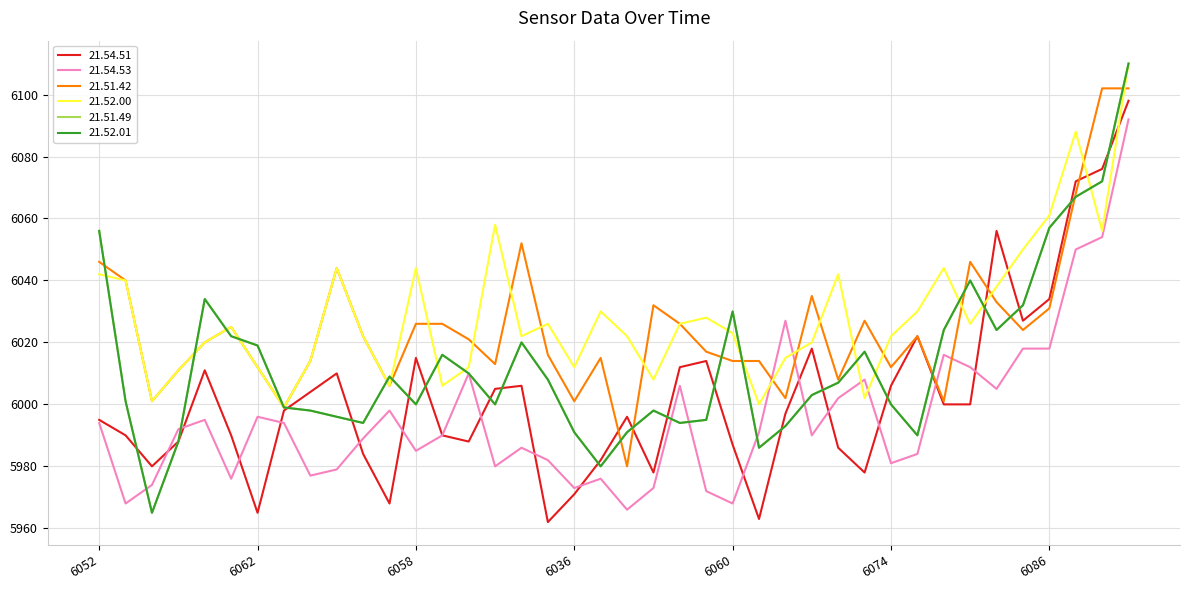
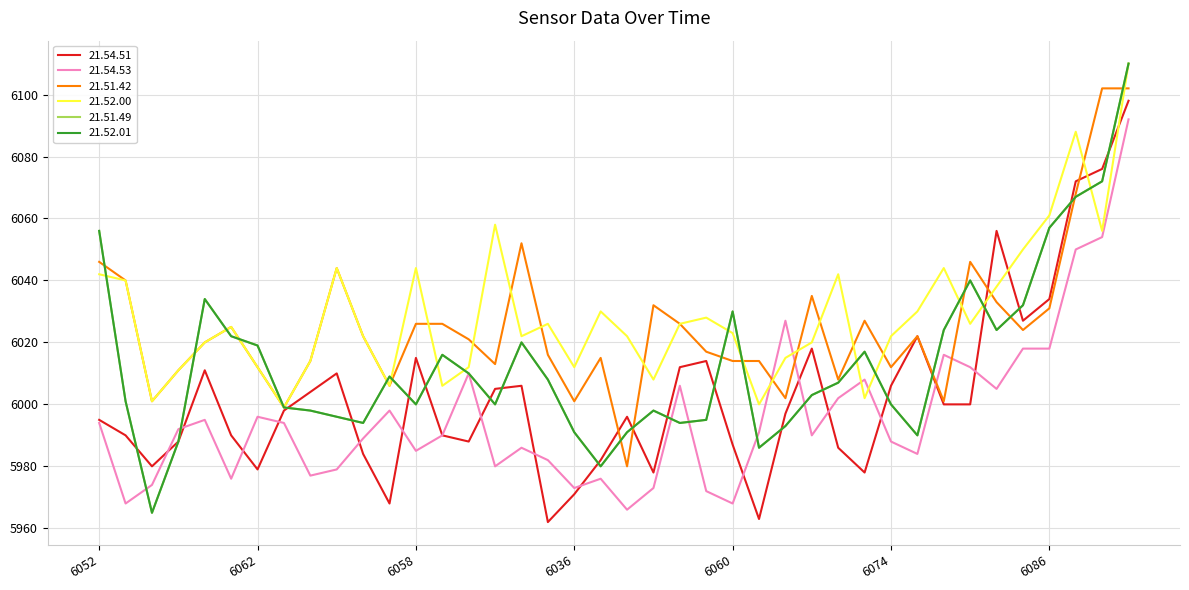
  {
    "21.54.51": {
      "6052": 5995,
-     "6062": 5965,
+     "6062": 5979,
      "6058": 6015,
      "6036": 5971,
      "6060": 5987,
      "6074": 6006,
      "6086": 6034
    },
    "21.54.53": {
      "6052": 5994,
      "6062": 5996,
      "6058": 5985,
      "6036": 5973,
      "6060": 5968,
-     "6074": 5981,
+     "6074": 5988,
      "6086": 6018
    },
    "21.51.42": {
      "6052": 6046,
      "6058": 6026,
      "6036": 6001,
      "6060": 6014,
      "6074": 6012,
      "6086": 6031
    },
    "21.52.00": {
      "6052": 6042,
      "6058": 6044,
      "6036": 6012,
      "6060": 6023,
      "6074": 6022,
      "6086": 6061
    },
    "21.52.01": {
      "6052": 6056,
      "6062": 6019,
      "6058": 6000,
      "6036": 5991,
      "6060": 6030,
      "6074": 6000,
      "6086": 6057
    }
  }
